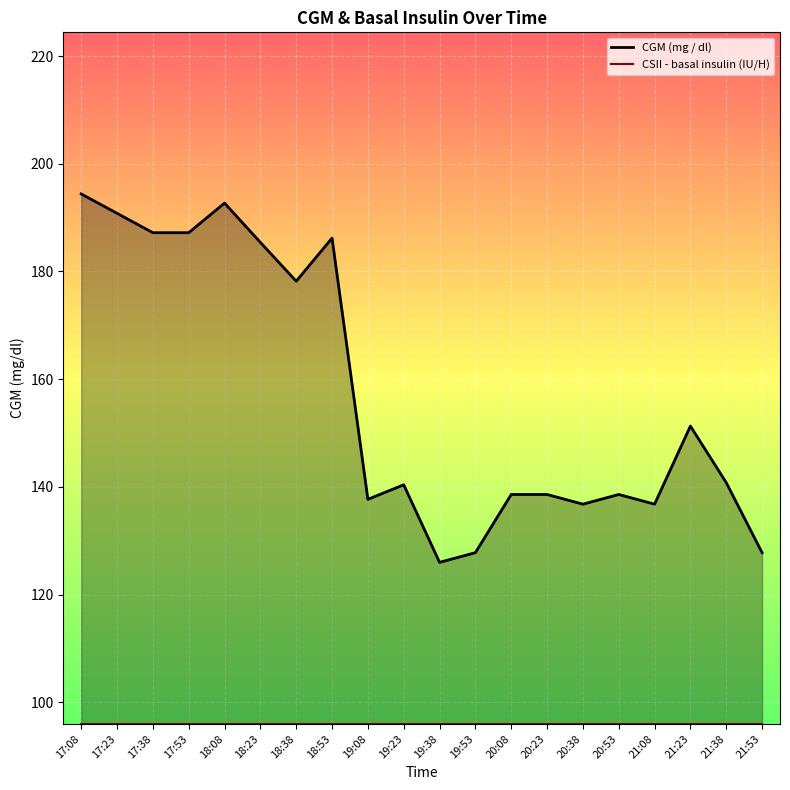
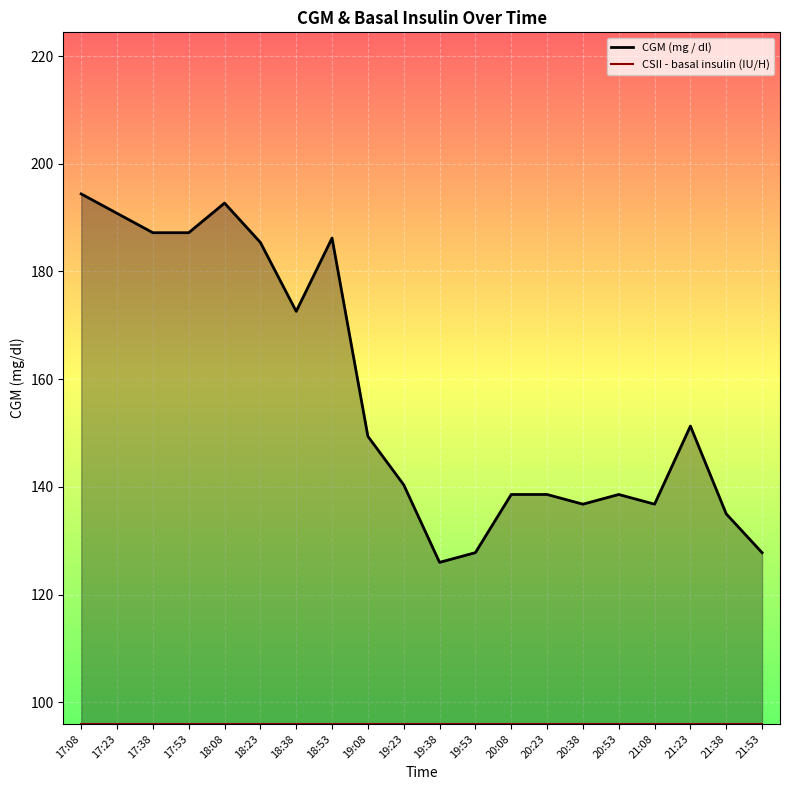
  {
    "CGM (mg / dl)": {
      "17:08": 194,
      "17:23": 191,
      "17:38": 187,
      "17:53": 187,
      "18:08": 193,
      "18:23": 185,
-     "18:38": 178,
+     "18:38": 173,
      "18:53": 186,
-     "19:08": 138,
+     "19:08": 149,
      "19:23": 140,
      "19:38": 126,
      "19:53": 128,
      "20:08": 139,
      "20:23": 139,
      "20:38": 137,
      "20:53": 139,
      "21:08": 137,
      "21:23": 151,
-     "21:38": 141,
+     "21:38": 135,
      "21:53": 128
    },
    "CSII - basal insulin (IU/H)": {
      "17:08": 96,
      "17:23": 96,
      "17:38": 96,
      "17:53": 96,
      "18:08": 96,
      "18:23": 96,
      "18:38": 96,
      "18:53": 96,
      "19:08": 96,
      "19:23": 96,
      "19:38": 96,
      "19:53": 96,
      "20:08": 96,
      "20:23": 96,
      "20:38": 96,
      "20:53": 96,
      "21:08": 96,
      "21:23": 96,
      "21:38": 96,
      "21:53": 96
    }
  }
